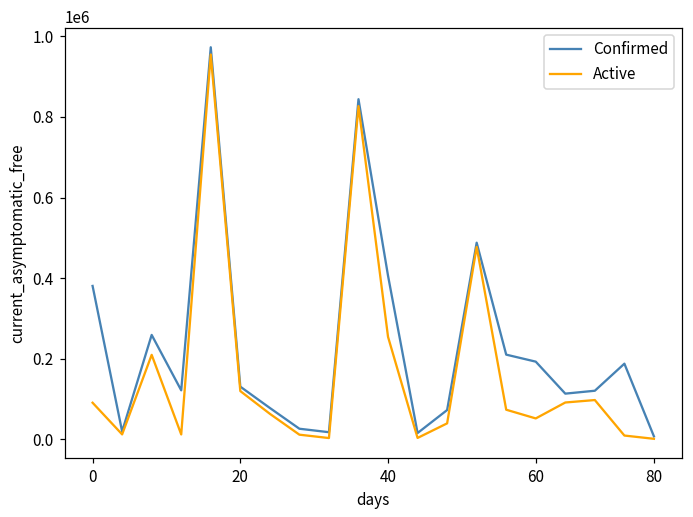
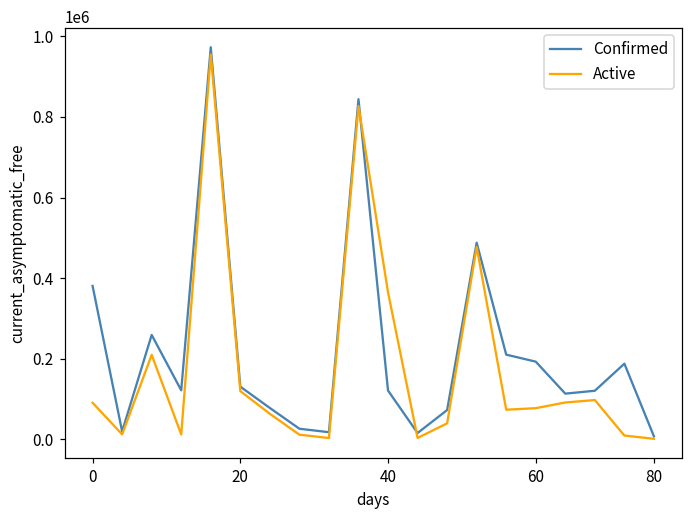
  {
    "Confirmed": {
      "0": 380000,
      "20": 130000,
-     "40": 410000,
+     "40": 120000,
      "60": 190000
    },
    "Active": {
      "0": 90000,
      "20": 120000,
-     "40": 250000,
-     "60": 50000
+     "40": 360000,
+     "60": 80000
    }
  }
